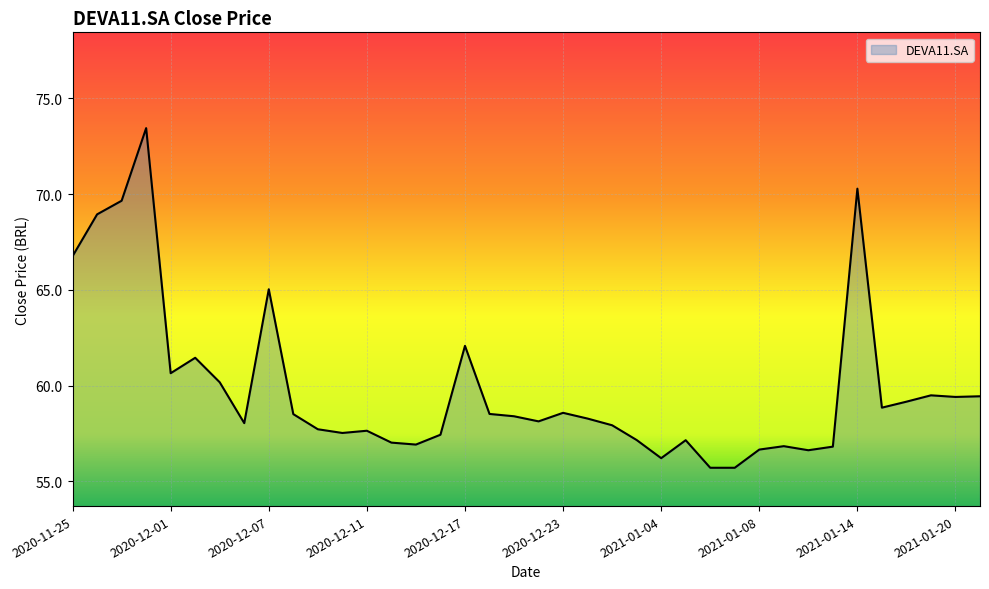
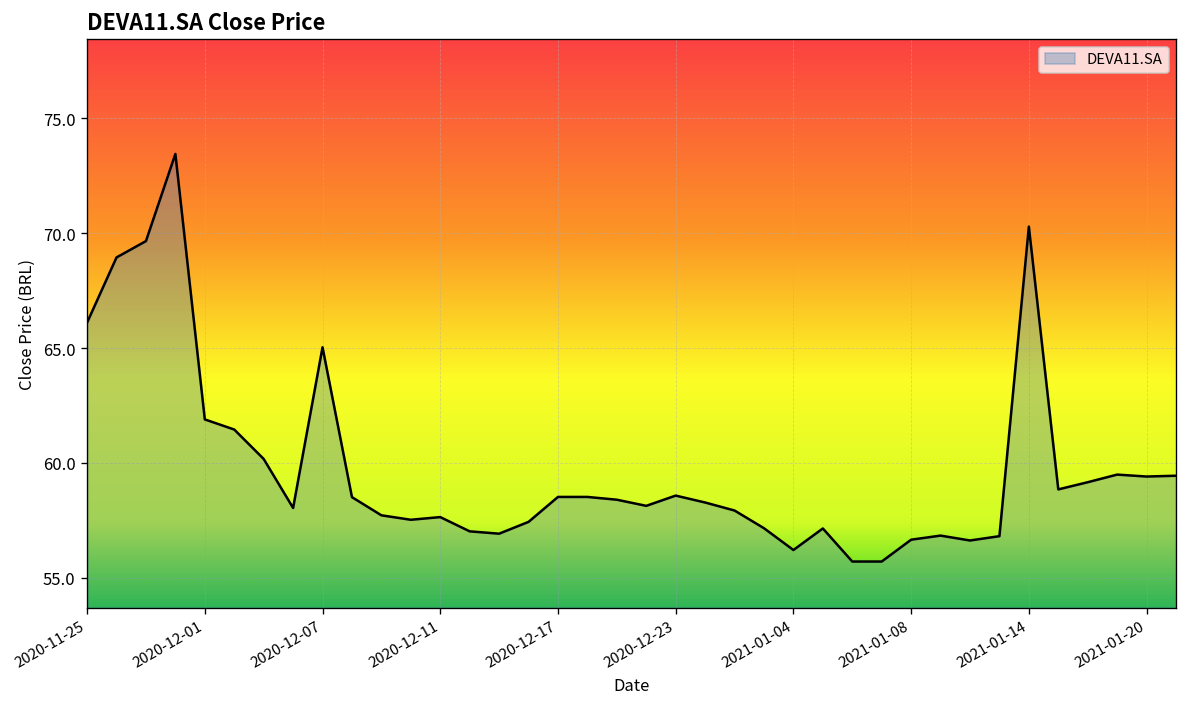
  {
-   "2020-11-25": 66.8,
-   "2020-12-01": 60.6,
+   "2020-11-25": 66.1,
+   "2020-12-01": 61.9,
    "2020-12-07": 65.0,
    "2020-12-11": 57.6,
-   "2020-12-17": 62.1,
+   "2020-12-17": 58.5,
    "2020-12-23": 58.6,
    "2021-01-04": 56.2,
    "2021-01-08": 56.7,
    "2021-01-14": 70.3,
    "2021-01-20": 59.4
  }
